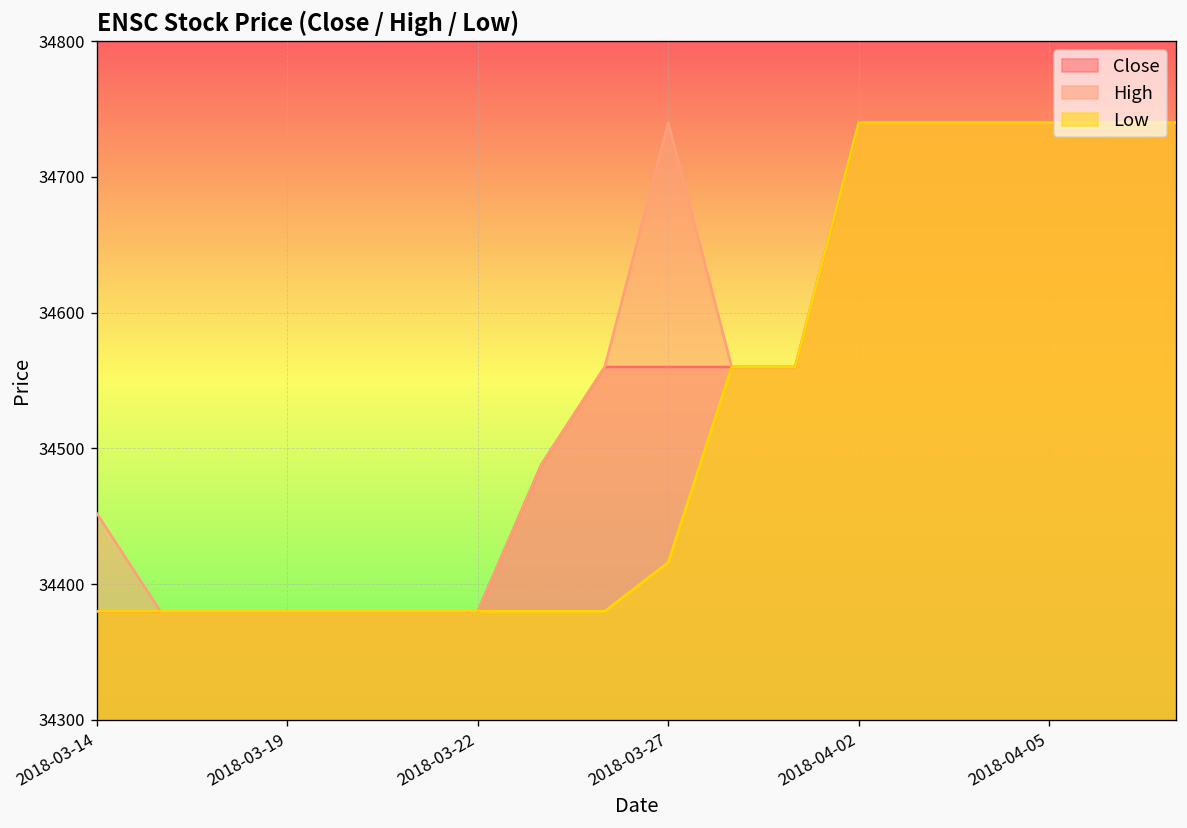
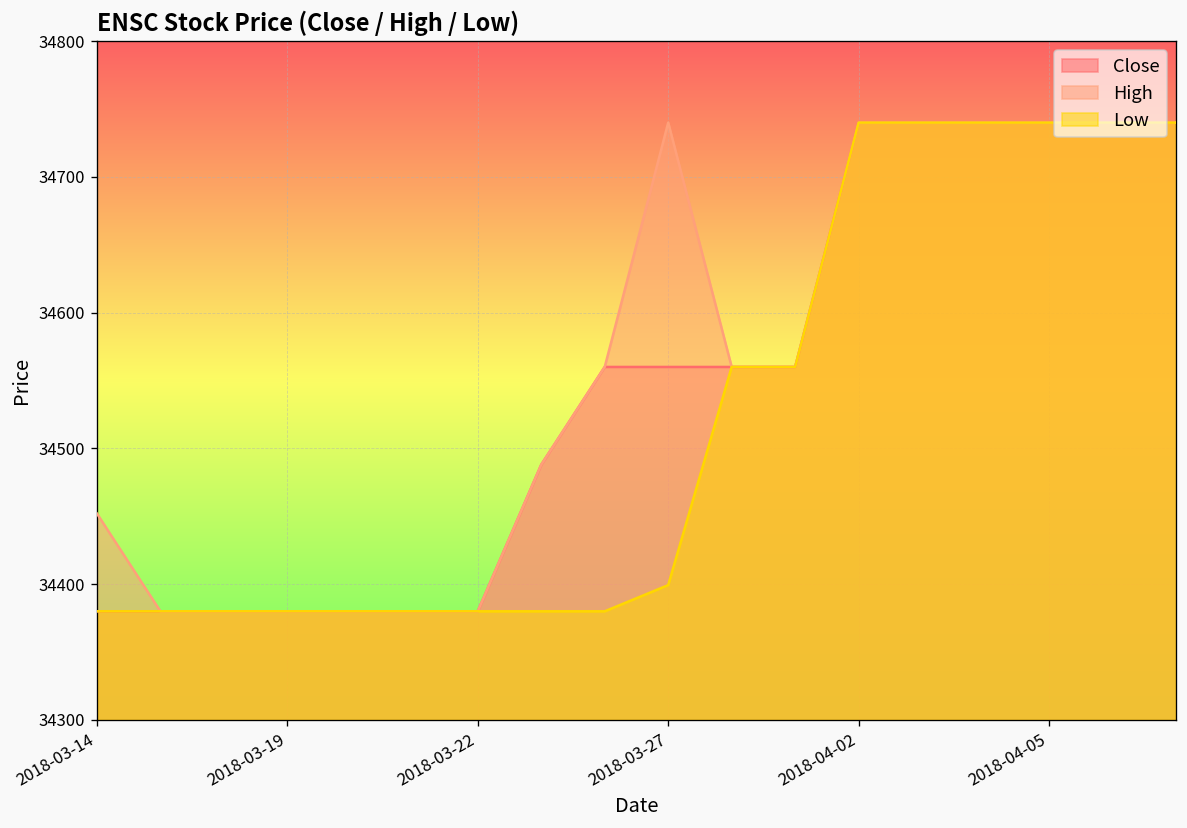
  {
    "Low": {
-     "2018-03-27": 34416
+     "2018-03-27": 34399
    }
  }
